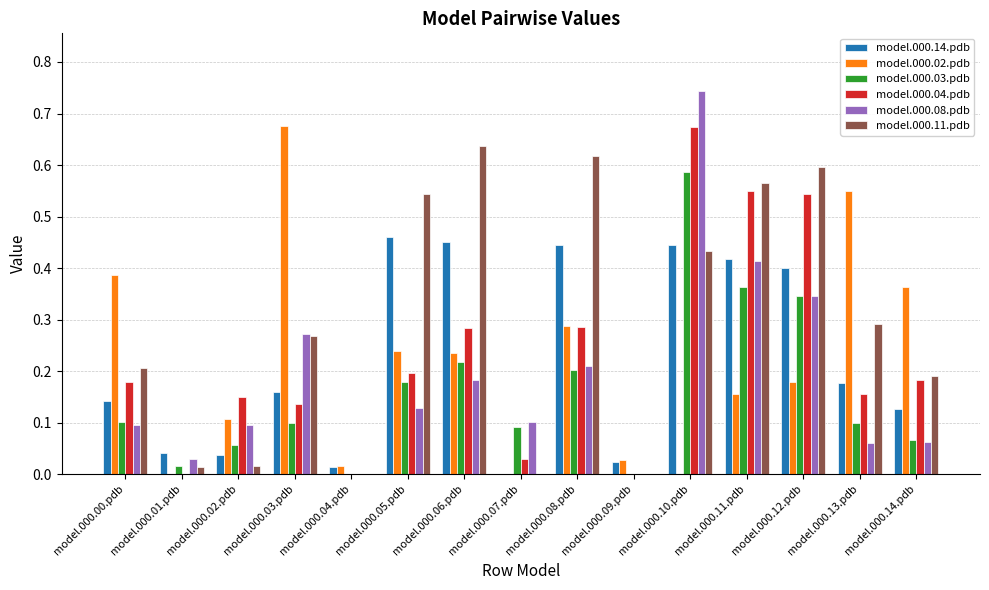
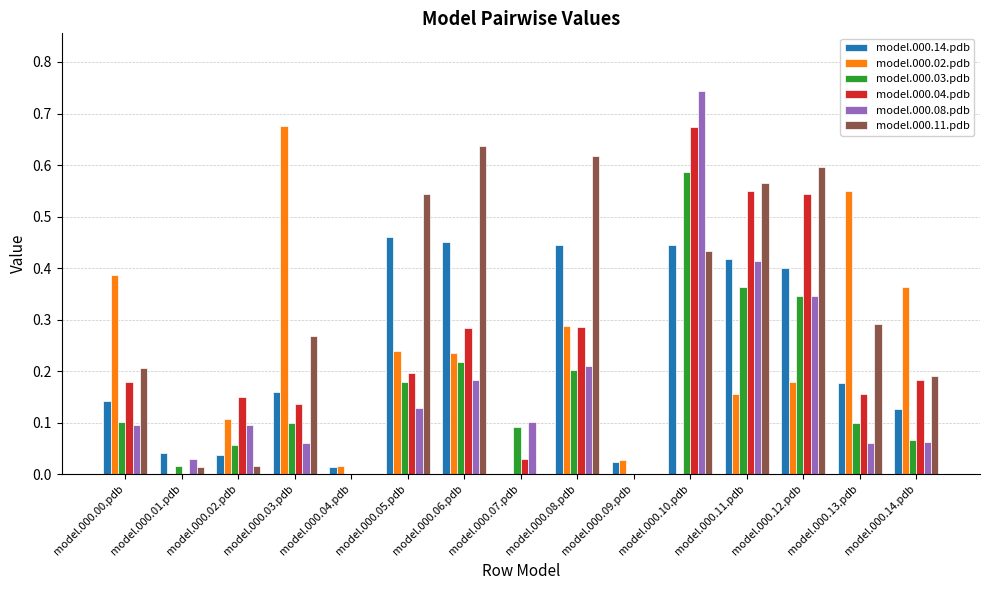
  {
    "model.000.14.pdb": {
      "model.000.00.pdb": 0.14,
      "model.000.01.pdb": 0.04,
      "model.000.02.pdb": 0.04,
      "model.000.03.pdb": 0.16,
      "model.000.04.pdb": 0.01,
      "model.000.05.pdb": 0.46,
      "model.000.06.pdb": 0.45,
      "model.000.07.pdb": 0.00,
      "model.000.08.pdb": 0.44,
      "model.000.09.pdb": 0.02,
      "model.000.10.pdb": 0.44,
      "model.000.11.pdb": 0.42,
      "model.000.12.pdb": 0.40,
      "model.000.13.pdb": 0.18,
      "model.000.14.pdb": 0.13
    },
    "model.000.02.pdb": {
      "model.000.00.pdb": 0.39,
      "model.000.01.pdb": 0.00,
      "model.000.02.pdb": 0.11,
      "model.000.03.pdb": 0.68,
      "model.000.04.pdb": 0.02,
      "model.000.05.pdb": 0.24,
      "model.000.06.pdb": 0.24,
      "model.000.07.pdb": 0.00,
      "model.000.08.pdb": 0.29,
      "model.000.09.pdb": 0.03,
      "model.000.10.pdb": 0.00,
      "model.000.11.pdb": 0.16,
      "model.000.12.pdb": 0.18,
      "model.000.13.pdb": 0.55,
      "model.000.14.pdb": 0.36
    },
    "model.000.03.pdb": {
      "model.000.00.pdb": 0.10,
      "model.000.01.pdb": 0.02,
      "model.000.02.pdb": 0.06,
      "model.000.03.pdb": 0.10,
      "model.000.04.pdb": 0.00,
      "model.000.05.pdb": 0.18,
      "model.000.06.pdb": 0.22,
      "model.000.07.pdb": 0.09,
      "model.000.08.pdb": 0.20,
      "model.000.09.pdb": 0.00,
      "model.000.10.pdb": 0.59,
      "model.000.11.pdb": 0.36,
      "model.000.12.pdb": 0.35,
      "model.000.13.pdb": 0.10,
      "model.000.14.pdb": 0.07
    },
    "model.000.04.pdb": {
      "model.000.00.pdb": 0.18,
      "model.000.01.pdb": 0.00,
      "model.000.02.pdb": 0.15,
      "model.000.03.pdb": 0.14,
      "model.000.04.pdb": 0.00,
      "model.000.05.pdb": 0.20,
      "model.000.06.pdb": 0.28,
      "model.000.07.pdb": 0.03,
      "model.000.08.pdb": 0.29,
      "model.000.09.pdb": 0.00,
      "model.000.10.pdb": 0.67,
      "model.000.11.pdb": 0.55,
      "model.000.12.pdb": 0.54,
      "model.000.13.pdb": 0.16,
      "model.000.14.pdb": 0.18
    },
    "model.000.08.pdb": {
      "model.000.00.pdb": 0.10,
      "model.000.01.pdb": 0.03,
      "model.000.02.pdb": 0.10,
-     "model.000.03.pdb": 0.27,
+     "model.000.03.pdb": 0.06,
      "model.000.04.pdb": 0.00,
      "model.000.05.pdb": 0.13,
      "model.000.06.pdb": 0.18,
      "model.000.07.pdb": 0.10,
      "model.000.08.pdb": 0.21,
      "model.000.09.pdb": 0.00,
      "model.000.10.pdb": 0.74,
      "model.000.11.pdb": 0.41,
      "model.000.12.pdb": 0.35,
      "model.000.13.pdb": 0.06,
      "model.000.14.pdb": 0.06
    },
    "model.000.11.pdb": {
      "model.000.00.pdb": 0.21,
      "model.000.01.pdb": 0.01,
      "model.000.02.pdb": 0.02,
      "model.000.03.pdb": 0.27,
      "model.000.04.pdb": 0.00,
      "model.000.05.pdb": 0.54,
      "model.000.06.pdb": 0.64,
      "model.000.07.pdb": 0.00,
      "model.000.08.pdb": 0.62,
      "model.000.09.pdb": 0.00,
      "model.000.10.pdb": 0.43,
      "model.000.11.pdb": 0.57,
      "model.000.12.pdb": 0.60,
      "model.000.13.pdb": 0.29,
      "model.000.14.pdb": 0.19
    }
  }
